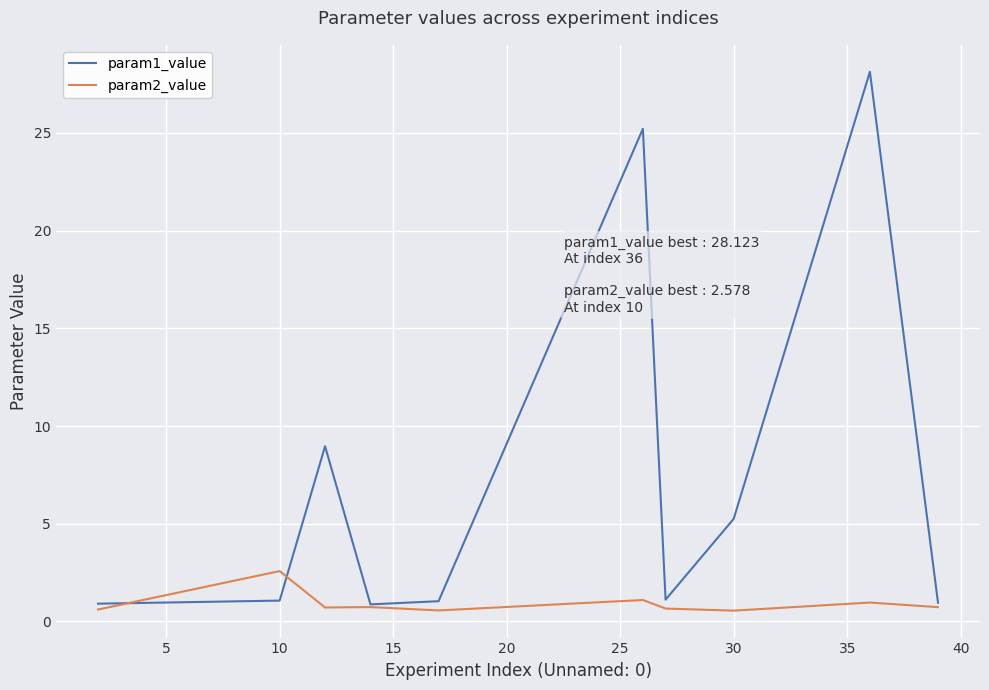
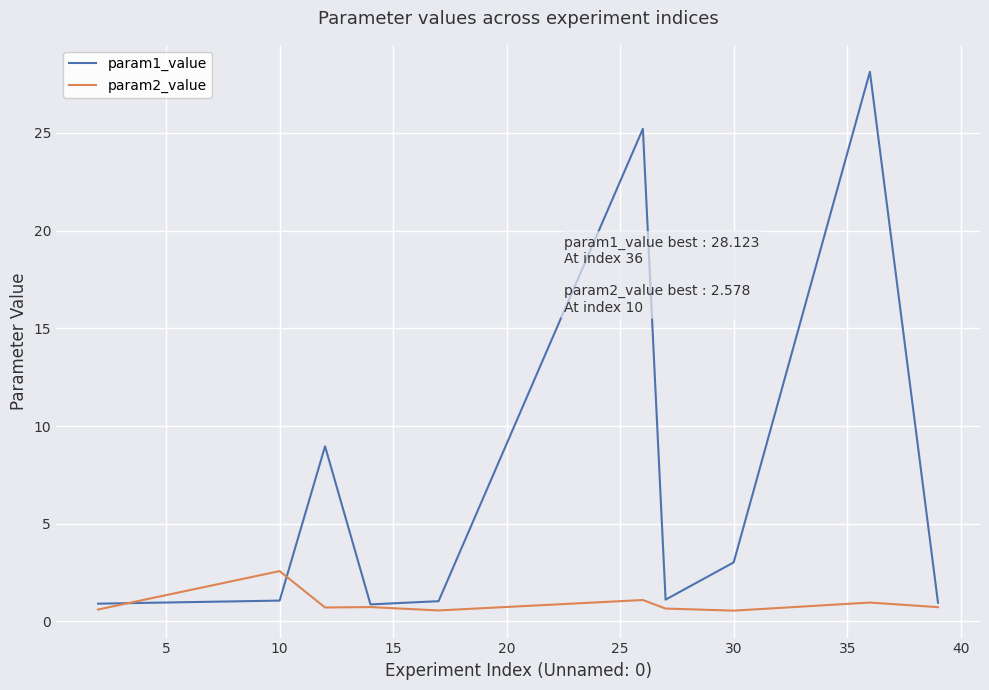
  {
    "param1_value": {
      "10": 1.1,
-     "30": 5.3
+     "30": 3.0
    },
    "param2_value": {
      "10": 2.6,
      "30": 0.6
    }
  }
